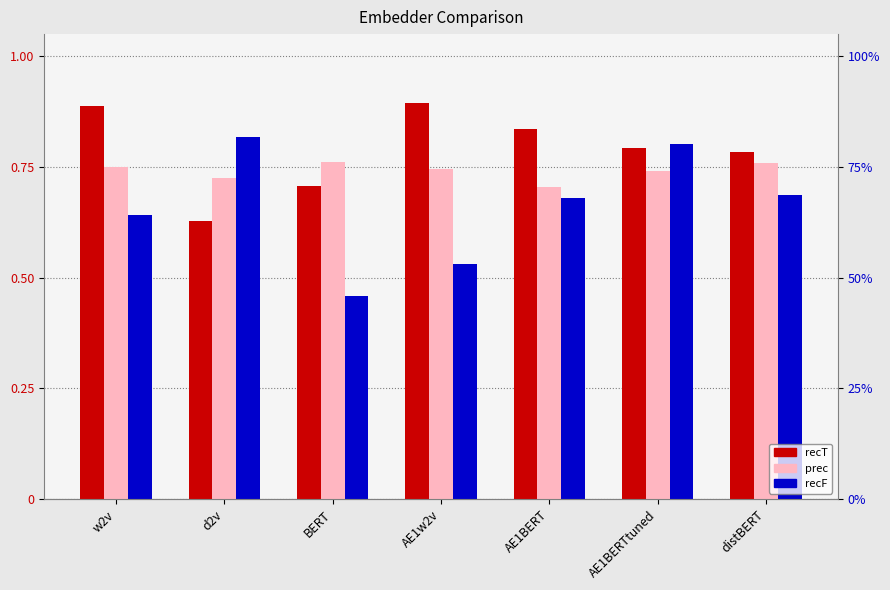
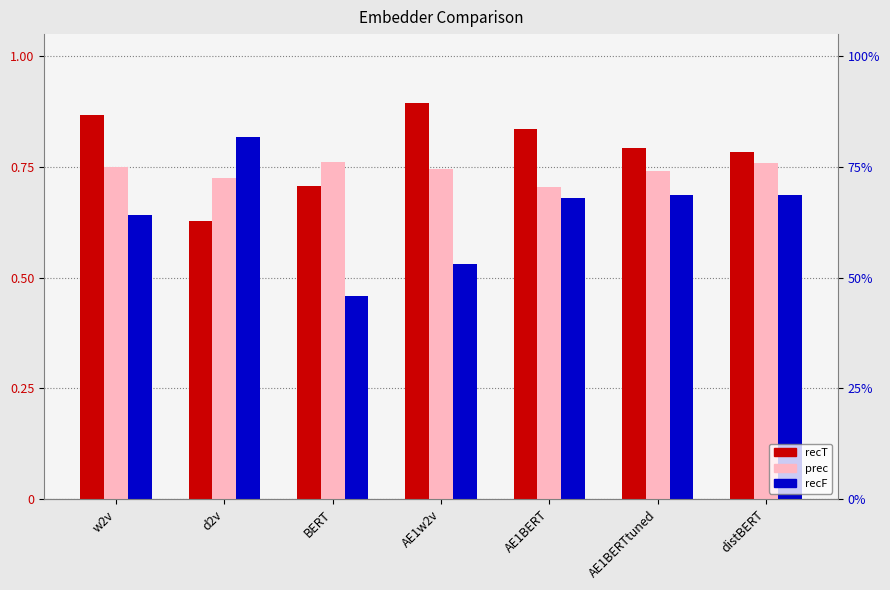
  {
    "recT": {
-     "w2v": 0.89,
+     "w2v": 0.87,
      "d2v": 0.63,
      "BERT": 0.71,
      "AE1w2v": 0.90,
      "AE1BERT": 0.84,
      "AE1BERTtuned": 0.79,
      "distBERT": 0.78
    },
    "prec": {
      "w2v": 0.75,
      "d2v": 0.73,
      "BERT": 0.76,
      "AE1w2v": 0.75,
      "AE1BERT": 0.70,
      "AE1BERTtuned": 0.74,
      "distBERT": 0.76
    },
    "recF": {
      "w2v": 0.64,
      "d2v": 0.82,
      "BERT": 0.46,
      "AE1w2v": 0.53,
      "AE1BERT": 0.68,
-     "AE1BERTtuned": 0.80,
+     "AE1BERTtuned": 0.69,
      "distBERT": 0.69
    }
  }
